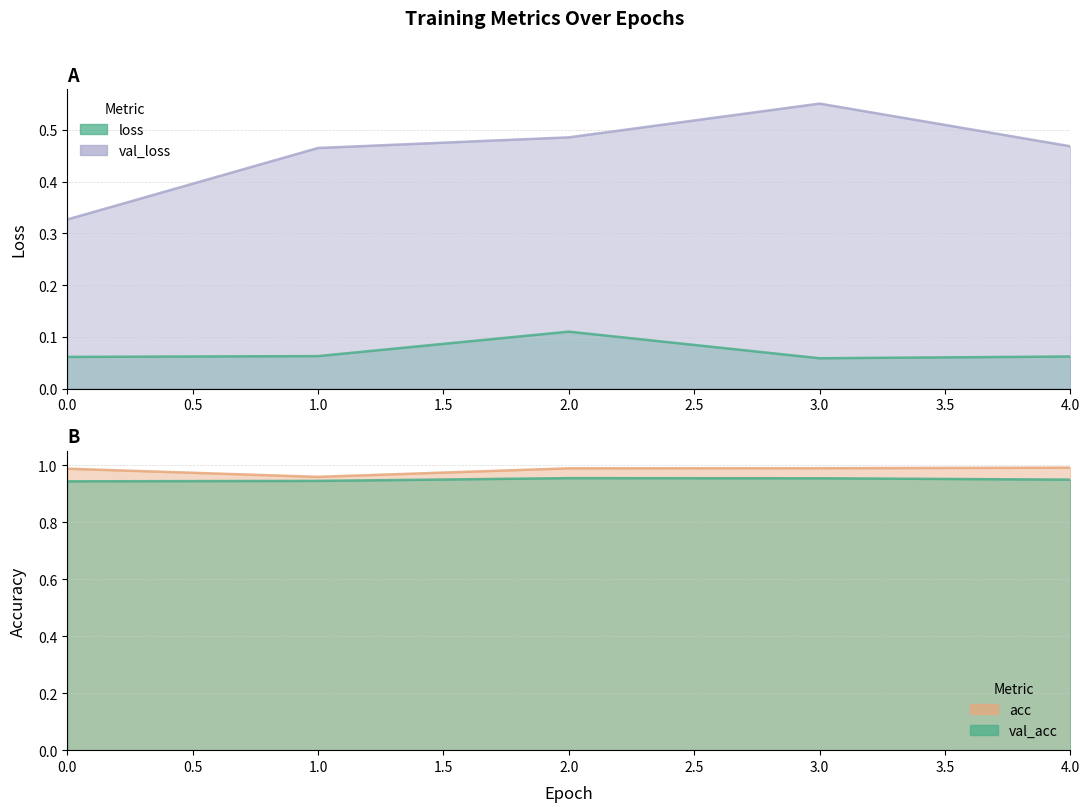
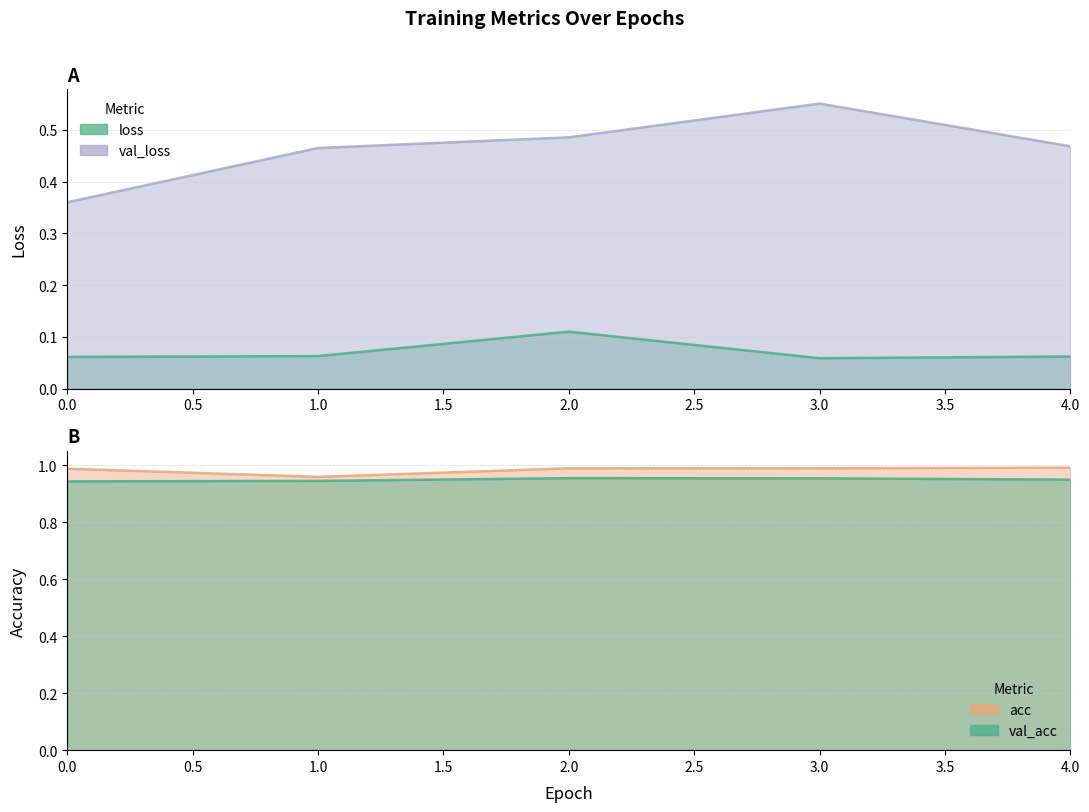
  {
    "A": {
      "loss": {
        "0.0": 0.06,
        "1.0": 0.06,
        "2.0": 0.11,
        "3.0": 0.06,
        "4.0": 0.06
      },
      "val_loss": {
-       "0.0": 0.33,
+       "0.0": 0.36,
        "1.0": 0.46,
        "2.0": 0.49,
        "3.0": 0.55,
        "4.0": 0.47
      }
    },
    "B": {
      "acc": {
        "0.0": 0.99,
        "1.0": 0.96,
        "2.0": 0.99,
        "3.0": 0.99,
        "4.0": 0.99
      },
      "val_acc": {
        "0.0": 0.94,
        "1.0": 0.94,
        "2.0": 0.95,
        "3.0": 0.95,
        "4.0": 0.95
      }
    }
  }
